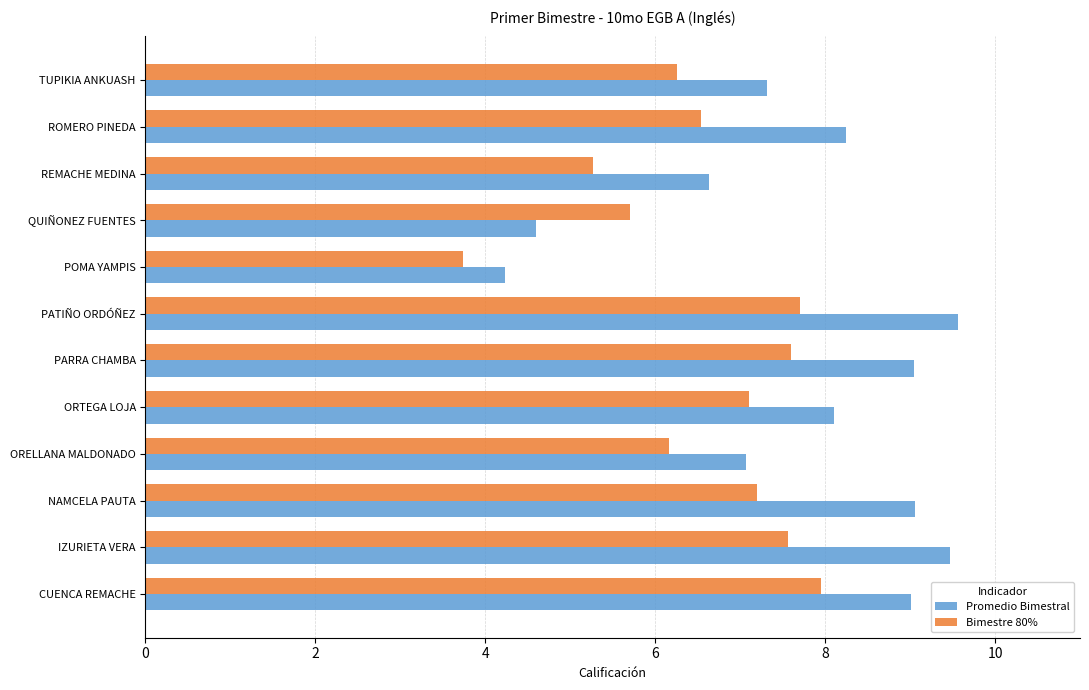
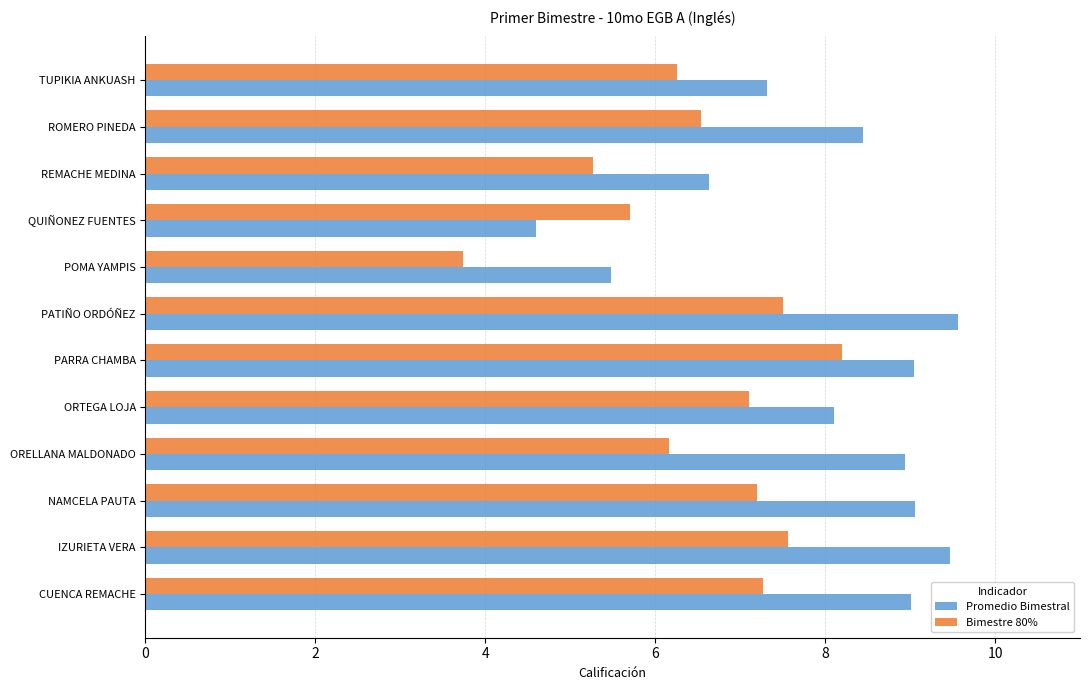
  {
    "Promedio Bimestral": {
      "TUPIKIA ANKUASH": 7.3,
-     "ROMERO PINEDA": 8.2,
+     "ROMERO PINEDA": 8.4,
      "REMACHE MEDINA": 6.6,
      "QUIÑONEZ FUENTES": 4.6,
-     "POMA YAMPIS": 4.2,
+     "POMA YAMPIS": 5.5,
      "PATIÑO ORDÓÑEZ": 9.6,
      "PARRA CHAMBA": 9.1,
      "ORTEGA LOJA": 8.1,
-     "ORELLANA MALDONADO": 7.1,
+     "ORELLANA MALDONADO": 8.9,
      "NAMCELA PAUTA": 9.1,
      "IZURIETA VERA": 9.5,
      "CUENCA REMACHE": 9.0
    },
    "Bimestre 80%": {
      "TUPIKIA ANKUASH": 6.3,
      "ROMERO PINEDA": 6.5,
      "REMACHE MEDINA": 5.3,
      "QUIÑONEZ FUENTES": 5.7,
      "POMA YAMPIS": 3.7,
-     "PATIÑO ORDÓÑEZ": 7.7,
-     "PARRA CHAMBA": 7.6,
+     "PATIÑO ORDÓÑEZ": 7.5,
+     "PARRA CHAMBA": 8.2,
      "ORTEGA LOJA": 7.1,
      "ORELLANA MALDONADO": 6.2,
      "NAMCELA PAUTA": 7.2,
      "IZURIETA VERA": 7.6,
-     "CUENCA REMACHE": 7.9
+     "CUENCA REMACHE": 7.3
    }
  }
